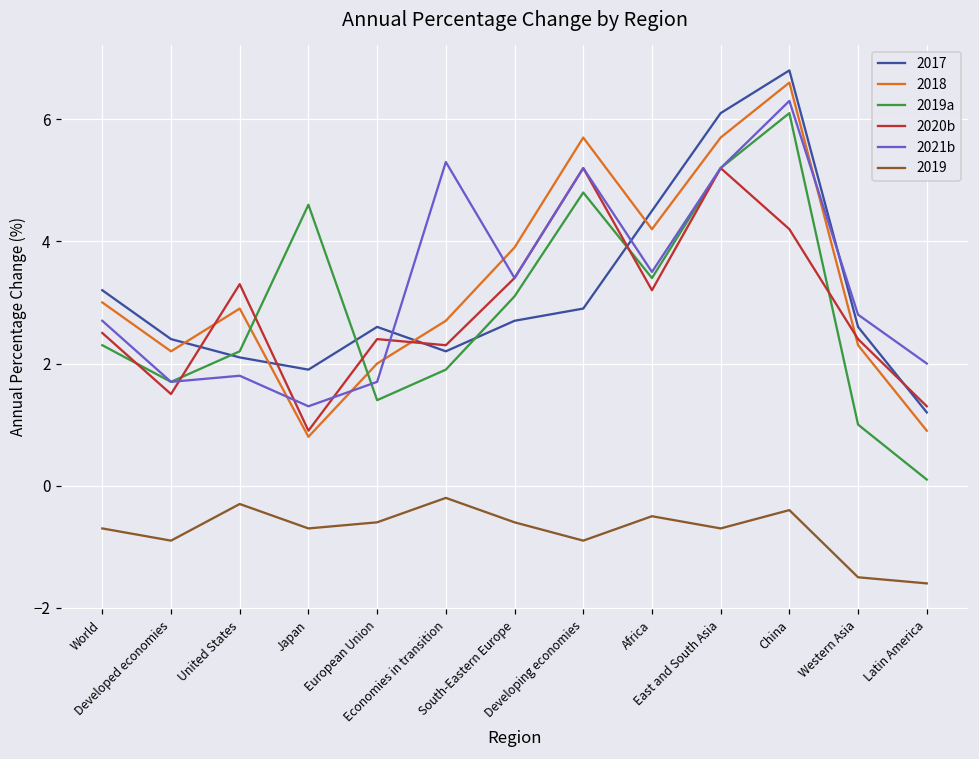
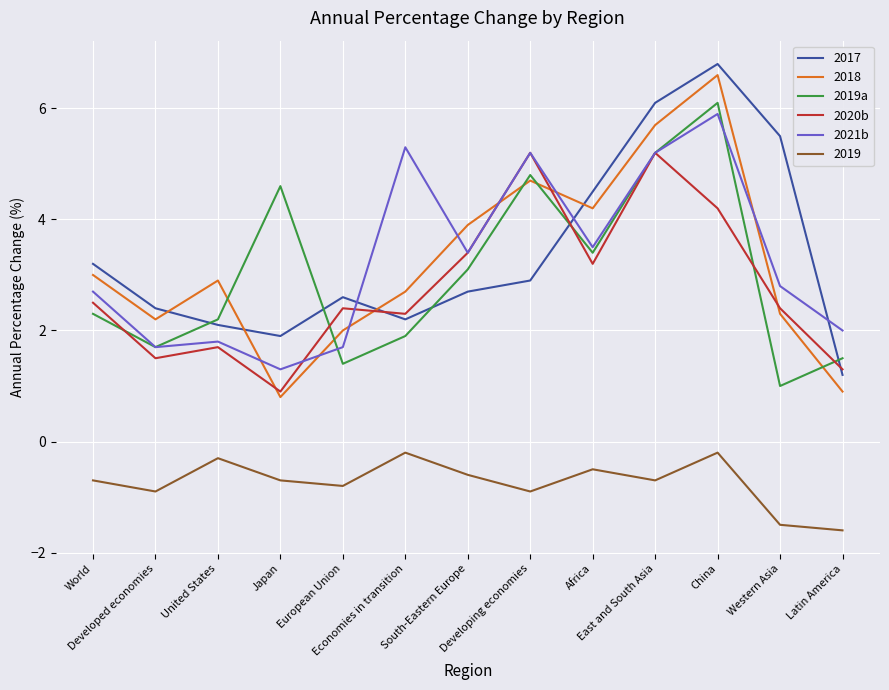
  {
    "2017": {
      "World": 3.2,
      "Developed economies": 2.4,
      "United States": 2.1,
      "Japan": 1.9,
      "European Union": 2.6,
      "Economies in transition": 2.2,
      "South-Eastern Europe": 2.7,
      "Developing economies": 2.9,
      "Africa": 4.5,
      "East and South Asia": 6.1,
      "China": 6.8,
-     "Western Asia": 2.6,
+     "Western Asia": 5.5,
      "Latin America": 1.2
    },
    "2018": {
      "World": 3.0,
      "Developed economies": 2.2,
      "United States": 2.9,
      "Japan": 0.8,
      "European Union": 2.0,
      "Economies in transition": 2.7,
      "South-Eastern Europe": 3.9,
-     "Developing economies": 5.7,
+     "Developing economies": 4.7,
      "Africa": 4.2,
      "East and South Asia": 5.7,
      "China": 6.6,
      "Western Asia": 2.3,
      "Latin America": 0.9
    },
    "2019a": {
      "World": 2.3,
      "United States": 2.2,
      "Japan": 4.6,
      "European Union": 1.4,
      "Economies in transition": 1.9,
      "South-Eastern Europe": 3.1,
      "Developing economies": 4.8,
      "Africa": 3.4,
      "China": 6.1,
      "Western Asia": 1.0,
-     "Latin America": 0.1
+     "Latin America": 1.5
    },
    "2020b": {
      "World": 2.5,
      "Developed economies": 1.5,
-     "United States": 3.3,
+     "United States": 1.7,
      "Japan": 0.9,
      "European Union": 2.4,
      "Economies in transition": 2.3,
      "Africa": 3.2,
      "China": 4.2,
      "Western Asia": 2.4,
      "Latin America": 1.3
    },
    "2021b": {
      "World": 2.7,
      "United States": 1.8,
      "Japan": 1.3,
      "European Union": 1.7,
      "Economies in transition": 5.3,
      "Africa": 3.5,
-     "China": 6.3,
+     "China": 5.9,
      "Western Asia": 2.8,
      "Latin America": 2.0
    },
    "2019": {
      "World": -0.7,
      "Developed economies": -0.9,
      "United States": -0.3,
      "Japan": -0.7,
-     "European Union": -0.6,
+     "European Union": -0.8,
      "Economies in transition": -0.2,
      "South-Eastern Europe": -0.6,
      "Developing economies": -0.9,
      "Africa": -0.5,
      "East and South Asia": -0.7,
-     "China": -0.4,
+     "China": -0.2,
      "Western Asia": -1.5,
      "Latin America": -1.6
    }
  }
